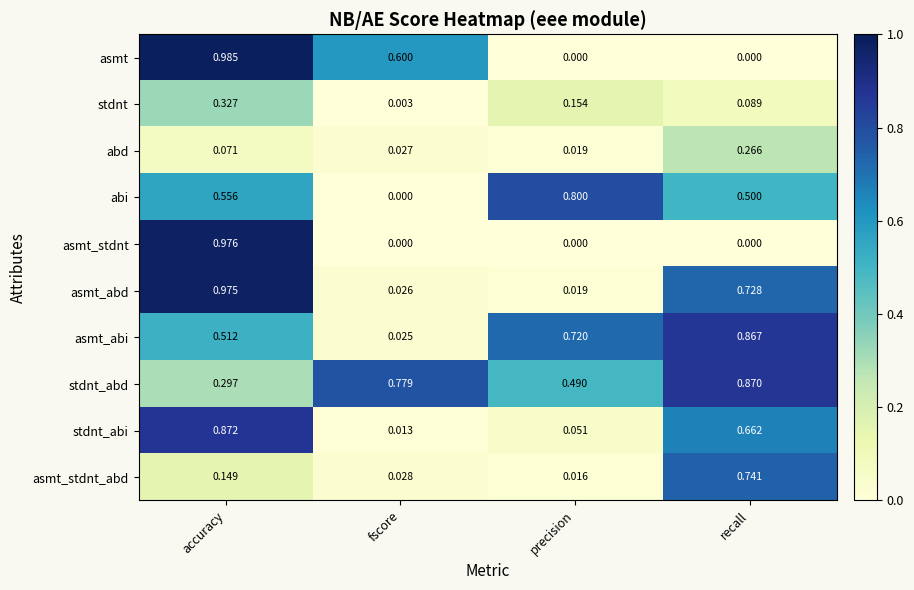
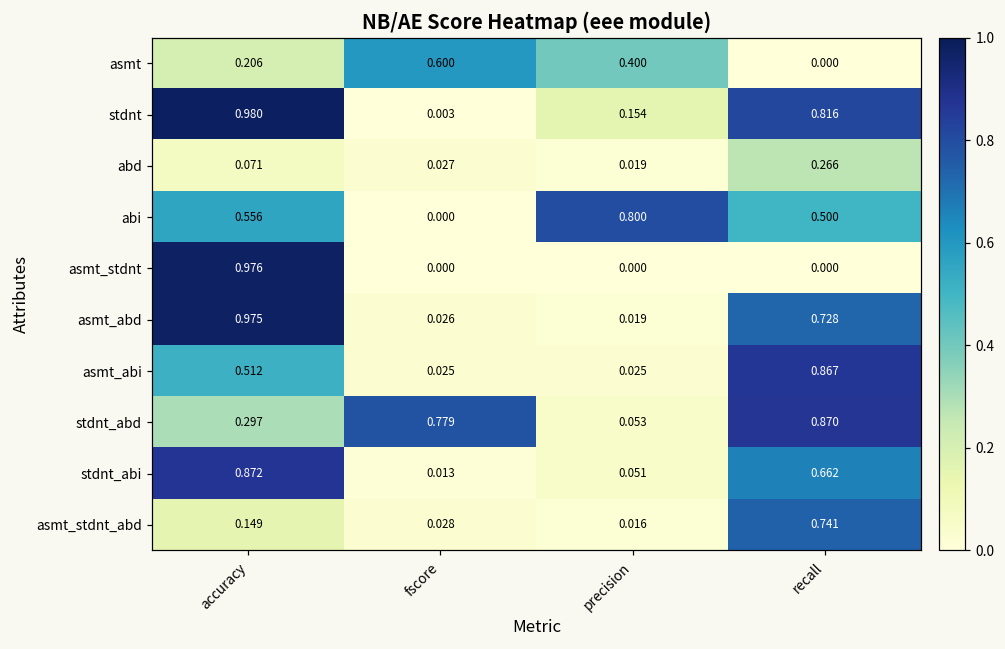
  {
    "asmt": {
-     "accuracy": 0.985,
+     "accuracy": 0.206,
      "fscore": 0.600,
-     "precision": 0.000,
+     "precision": 0.400,
      "recall": 0.000
    },
    "stdnt": {
-     "accuracy": 0.327,
+     "accuracy": 0.980,
      "fscore": 0.003,
      "precision": 0.154,
-     "recall": 0.089
+     "recall": 0.816
    },
    "abd": {
      "accuracy": 0.071,
      "fscore": 0.027,
      "precision": 0.019,
      "recall": 0.266
    },
    "abi": {
      "accuracy": 0.556,
      "fscore": 0.000,
      "precision": 0.800,
      "recall": 0.500
    },
    "asmt_stdnt": {
      "accuracy": 0.976,
      "fscore": 0.000,
      "precision": 0.000,
      "recall": 0.000
    },
    "asmt_abd": {
      "accuracy": 0.975,
      "fscore": 0.026,
      "precision": 0.019,
      "recall": 0.728
    },
    "asmt_abi": {
      "accuracy": 0.512,
      "fscore": 0.025,
-     "precision": 0.720,
+     "precision": 0.025,
      "recall": 0.867
    },
    "stdnt_abd": {
      "accuracy": 0.297,
      "fscore": 0.779,
-     "precision": 0.490,
+     "precision": 0.053,
      "recall": 0.870
    },
    "stdnt_abi": {
      "accuracy": 0.872,
      "fscore": 0.013,
      "precision": 0.051,
      "recall": 0.662
    },
    "asmt_stdnt_abd": {
      "accuracy": 0.149,
      "fscore": 0.028,
      "precision": 0.016,
      "recall": 0.741
    }
  }
